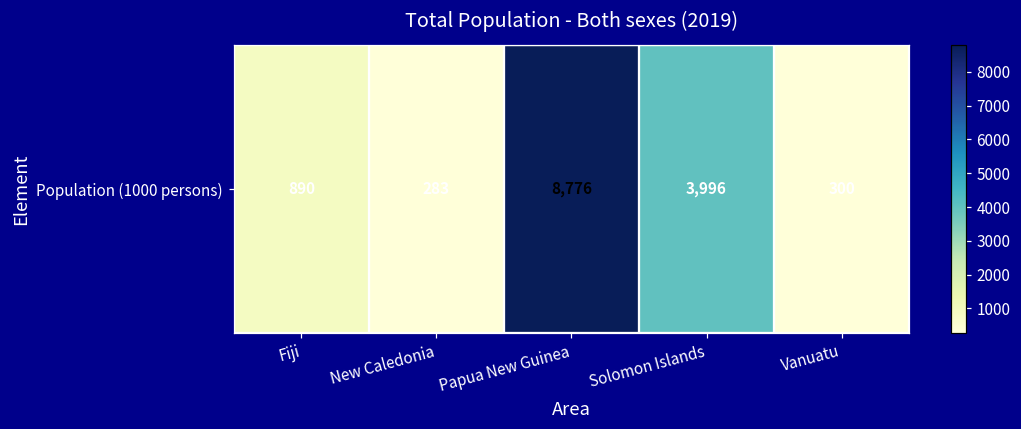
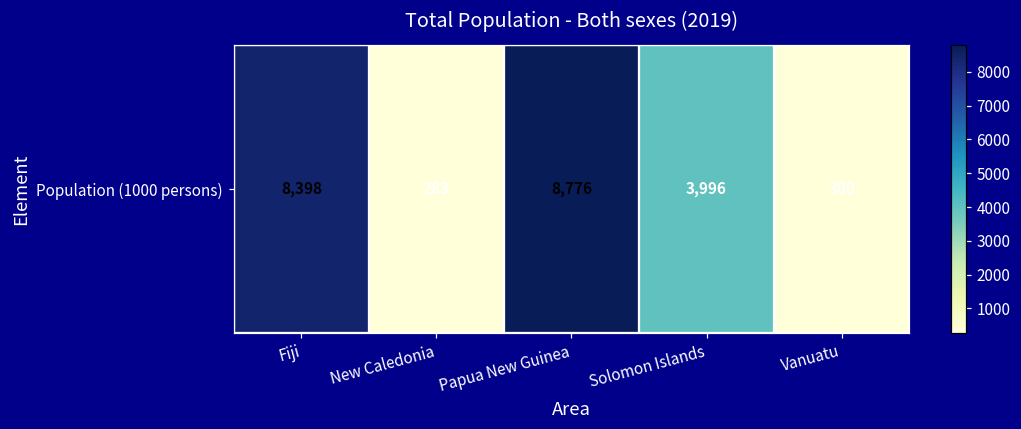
  {
    "Population (1000 persons)": {
-     "Fiji": "890",
+     "Fiji": "8,398",
      "Papua New Guinea": "8,776",
      "Solomon Islands": "3,996"
    }
  }
